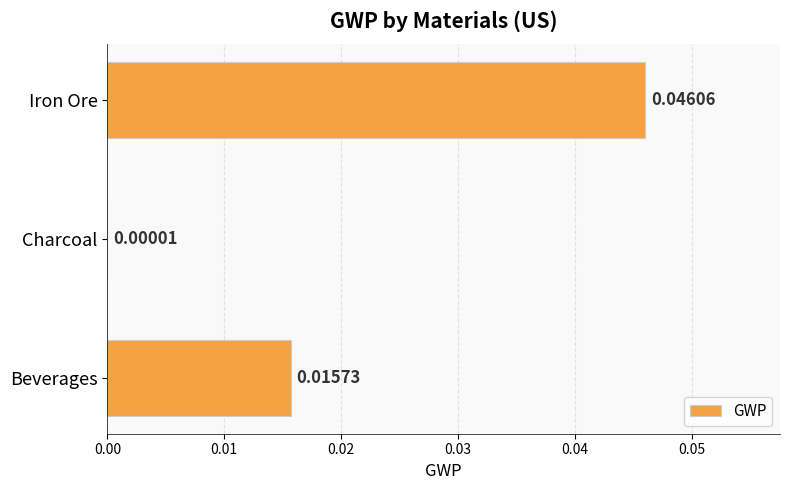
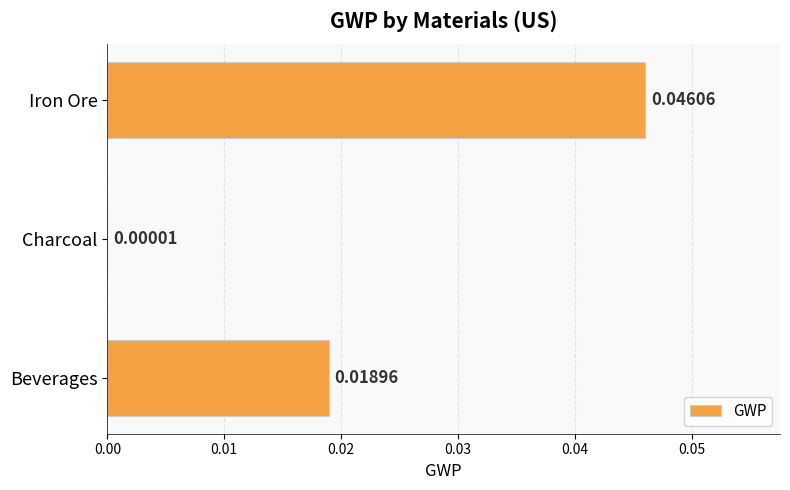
  {
    "Iron Ore": 0.04606,
    "Charcoal": 0.00001,
-   "Beverages": 0.01573
+   "Beverages": 0.01896
  }
